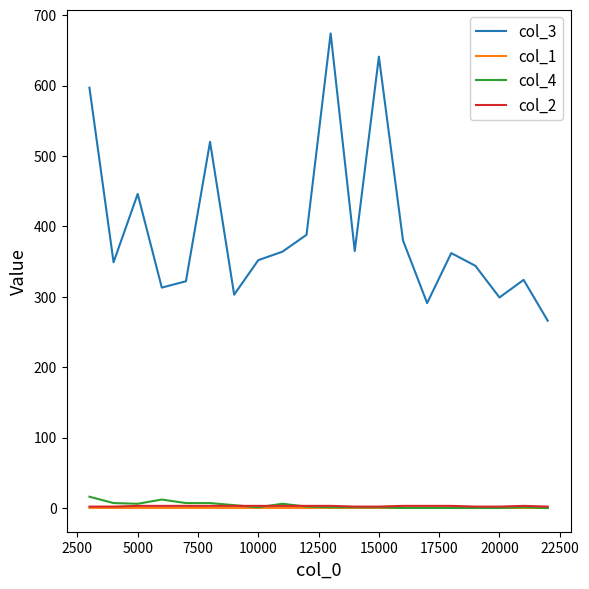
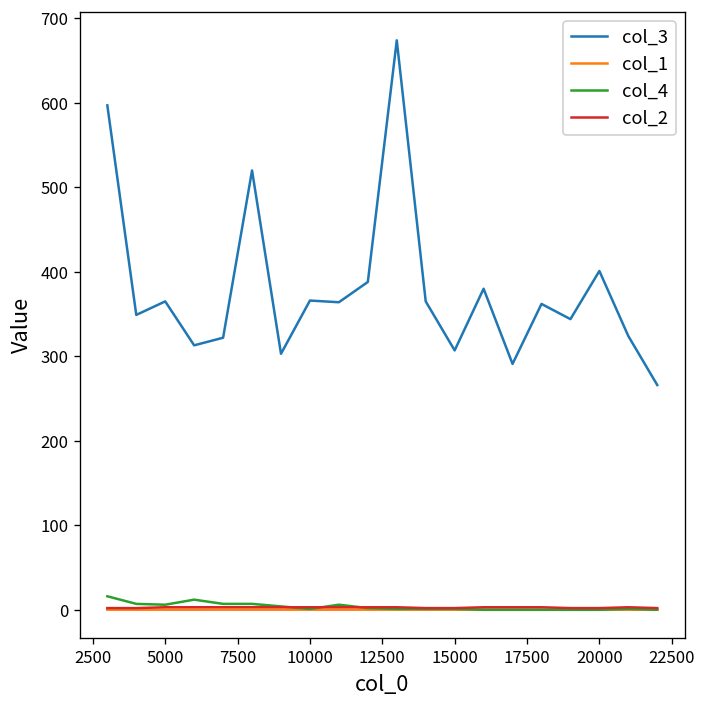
  {
    "col_3": {
-     "5000": 450,
-     "10000": 350,
-     "15000": 640,
-     "20000": 300
+     "5000": 370,
+     "10000": 370,
+     "15000": 310,
+     "20000": 400
    }
  }
